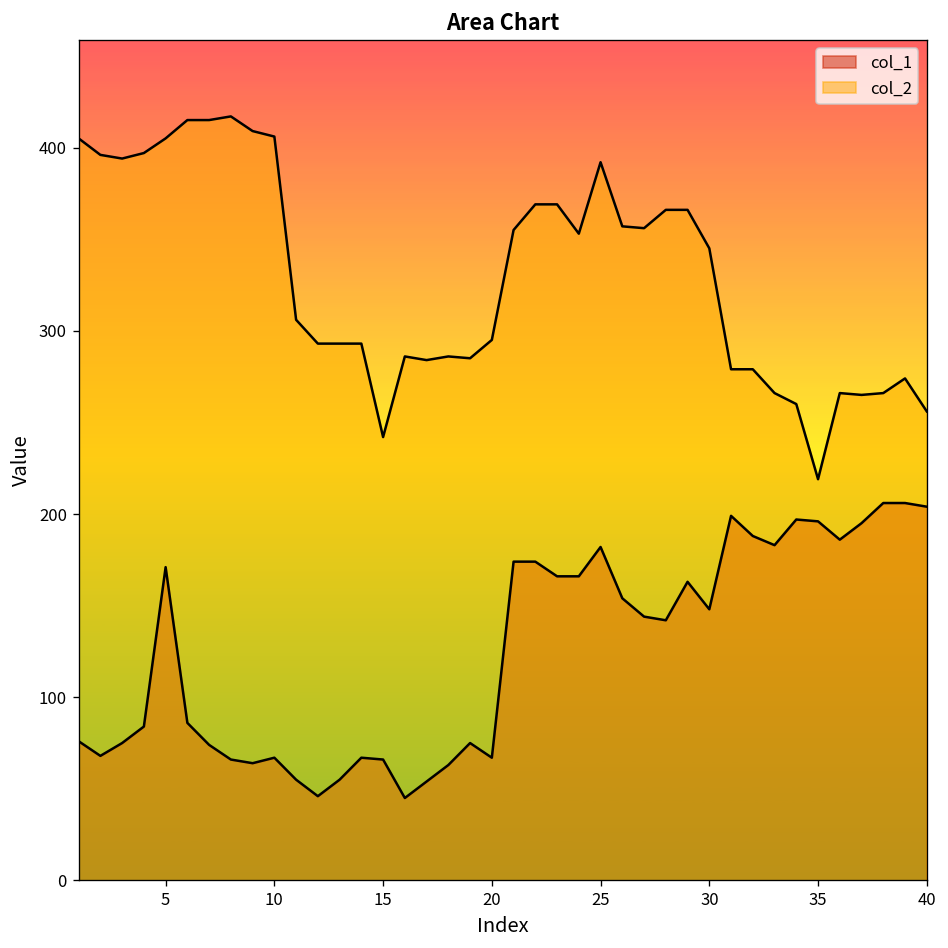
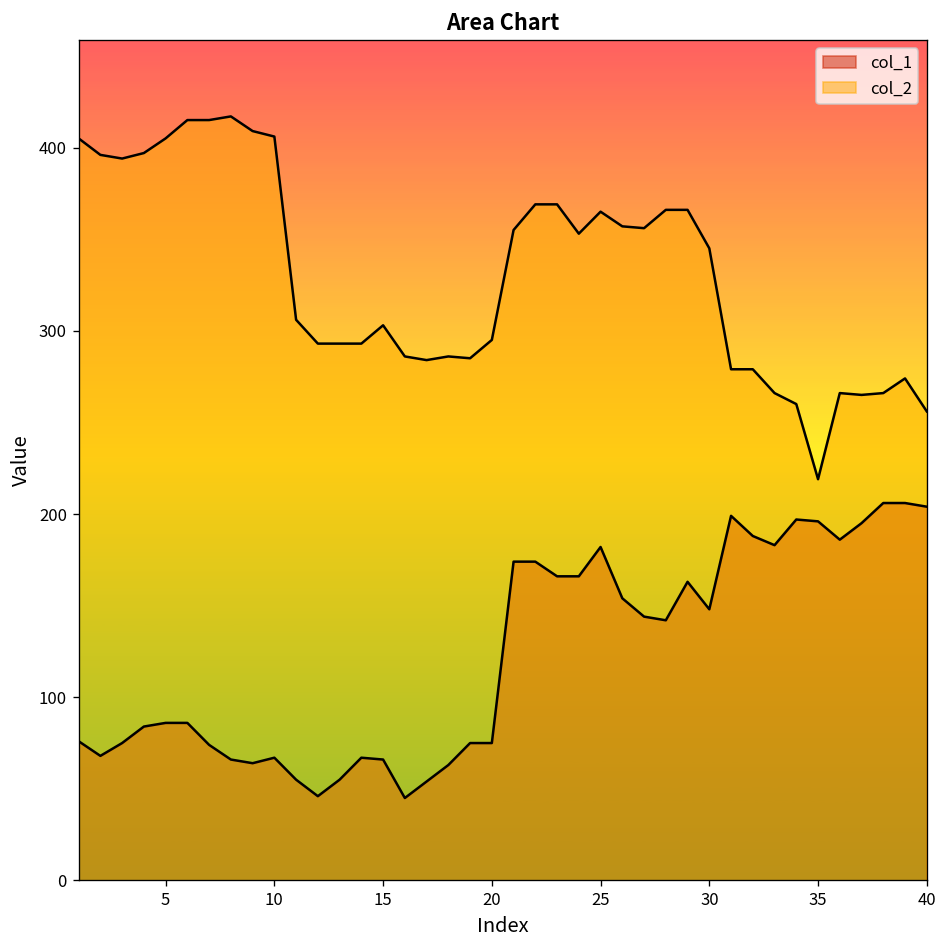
  {
    "col_1": {
-     "5": 171,
+     "5": 86,
      "10": 67,
      "15": 66,
-     "20": 67,
+     "20": 75,
      "25": 182,
      "30": 148,
      "35": 196,
      "40": 204
    },
    "col_2": {
      "5": 405,
      "10": 406,
-     "15": 242,
+     "15": 303,
      "20": 295,
-     "25": 392,
+     "25": 365,
      "30": 345,
      "35": 219,
      "40": 256
    }
  }
